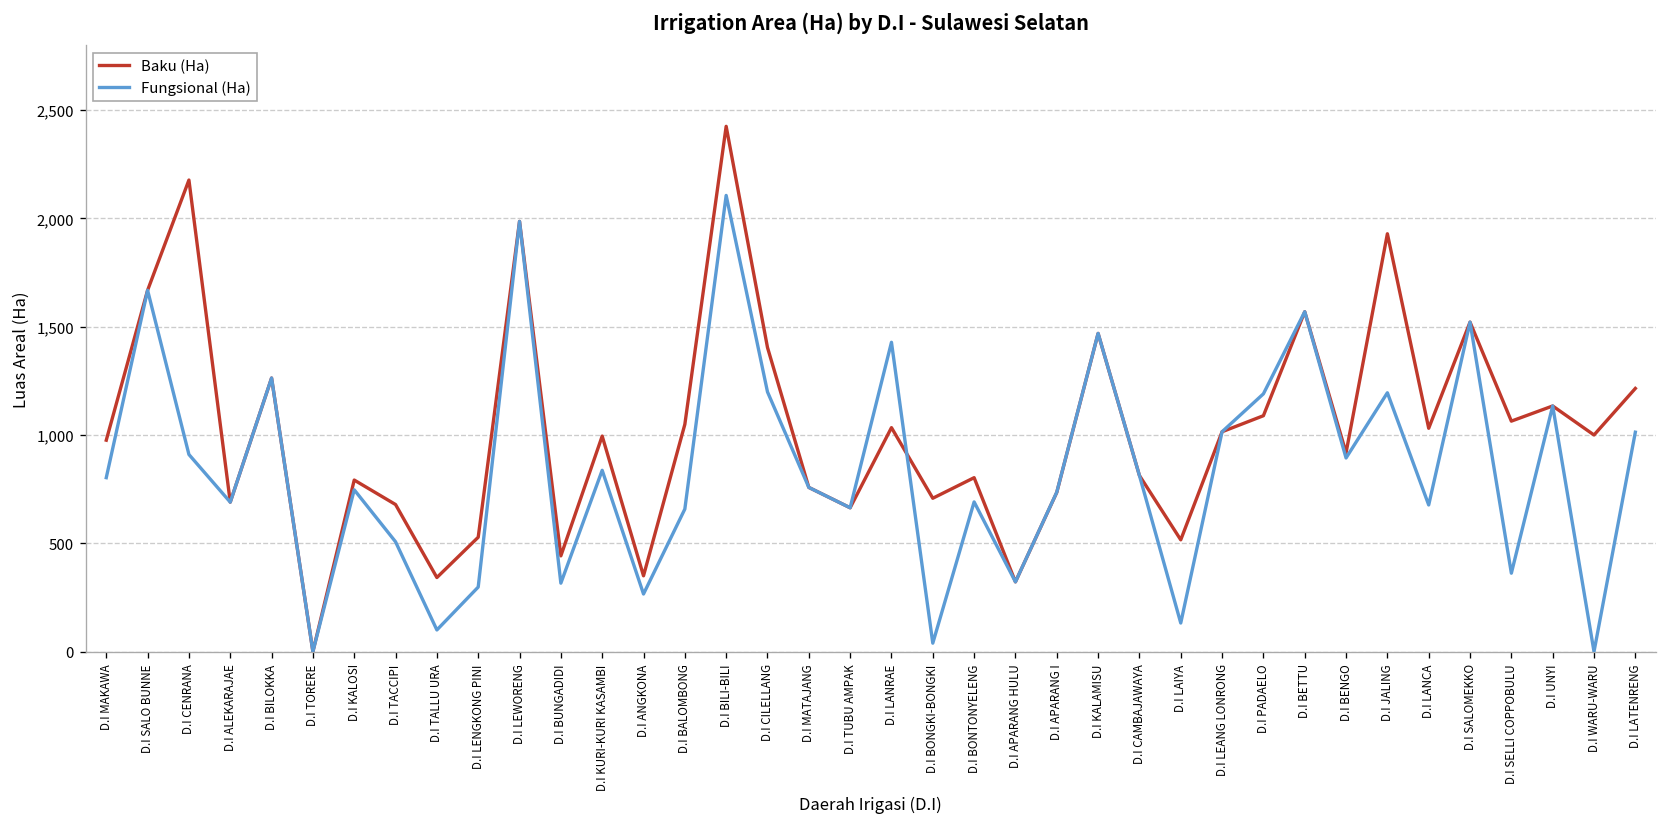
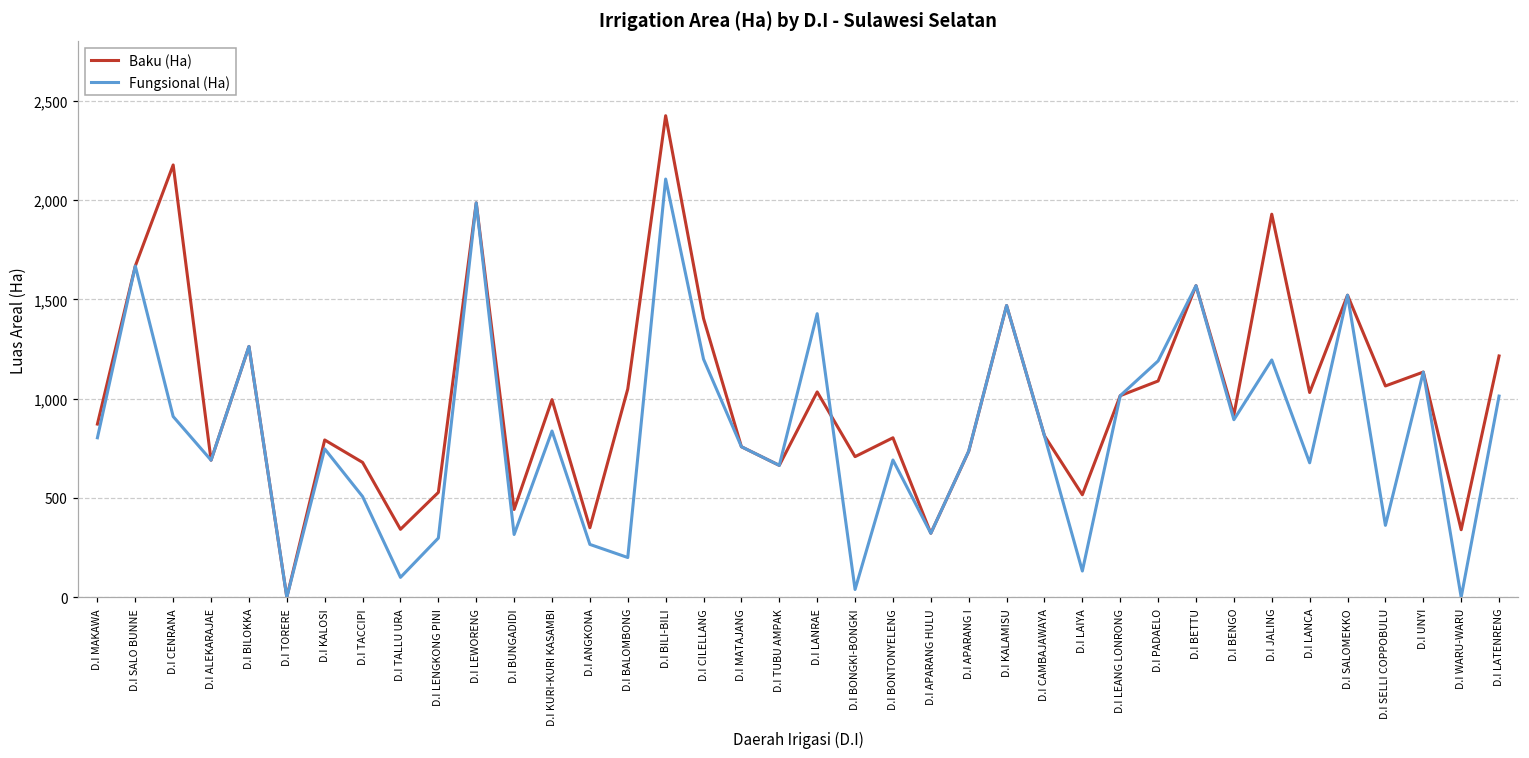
  {
    "Baku (Ha)": {
-     "D.I MAKAWA": "980",
+     "D.I MAKAWA": "870",
      "D.I CENRANA": "2,180",
      "D.I KALOSI": "790",
      "D.I TACCIPI": "680",
      "D.I TALLU URA": "340",
      "D.I LENGKONG PINI": "530",
      "D.I BUNGADIDI": "440",
      "D.I KURI-KURI KASAMBI": "1,000",
      "D.I ANGKONA": "350",
      "D.I BALOMBONG": "1,050",
      "D.I BILI-BILI": "2,430",
      "D.I CILELLANG": "1,400",
      "D.I LANRAE": "1,030",
      "D.I BONGKI-BONGKI": "710",
      "D.I BONTONYELENG": "800",
      "D.I LAIYA": "520",
      "D.I PADAELO": "1,090",
      "D.I BENGO": "920",
      "D.I JALING": "1,930",
      "D.I LANCA": "1,030",
      "D.I SELLI COPPOBULU": "1,060",
-     "D.I WARU-WARU": "1,000",
+     "D.I WARU-WARU": "340",
      "D.I LATENRENG": "1,220"
    },
    "Fungsional (Ha)": {
      "D.I MAKAWA": "800",
      "D.I CENRANA": "910",
      "D.I KALOSI": "750",
      "D.I TACCIPI": "510",
      "D.I TALLU URA": "100",
      "D.I LENGKONG PINI": "300",
      "D.I BUNGADIDI": "320",
      "D.I KURI-KURI KASAMBI": "840",
      "D.I ANGKONA": "270",
-     "D.I BALOMBONG": "660",
+     "D.I BALOMBONG": "200",
      "D.I BILI-BILI": "2,110",
      "D.I CILELLANG": "1,200",
      "D.I LANRAE": "1,430",
      "D.I BONGKI-BONGKI": "40",
      "D.I BONTONYELENG": "690",
      "D.I LAIYA": "130",
      "D.I PADAELO": "1,190",
      "D.I BENGO": "890",
      "D.I JALING": "1,200",
      "D.I LANCA": "680",
      "D.I SELLI COPPOBULU": "360",
      "D.I WARU-WARU": "0",
      "D.I LATENRENG": "1,010"
    }
  }
